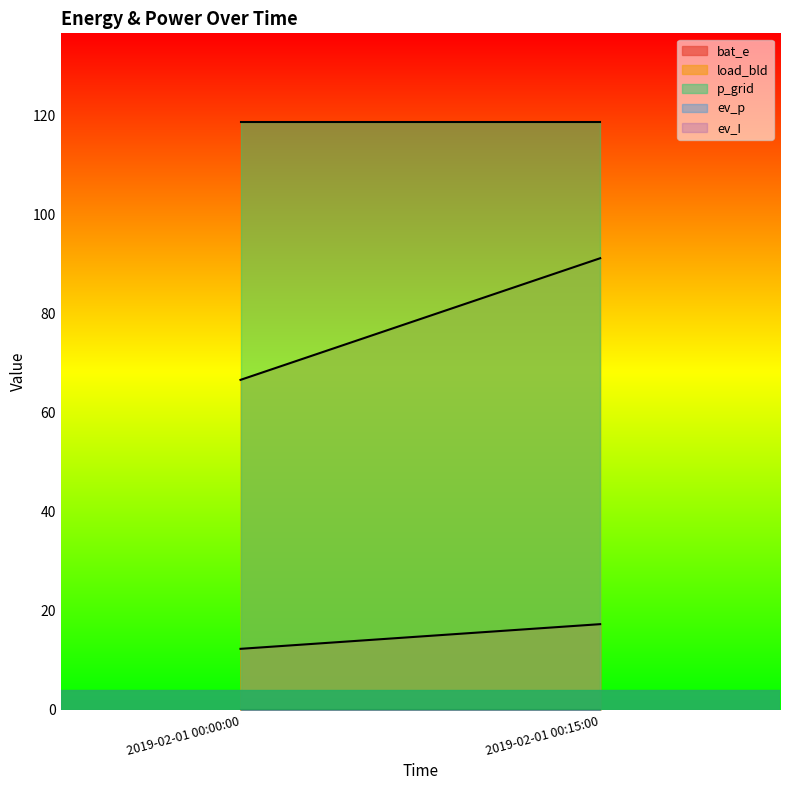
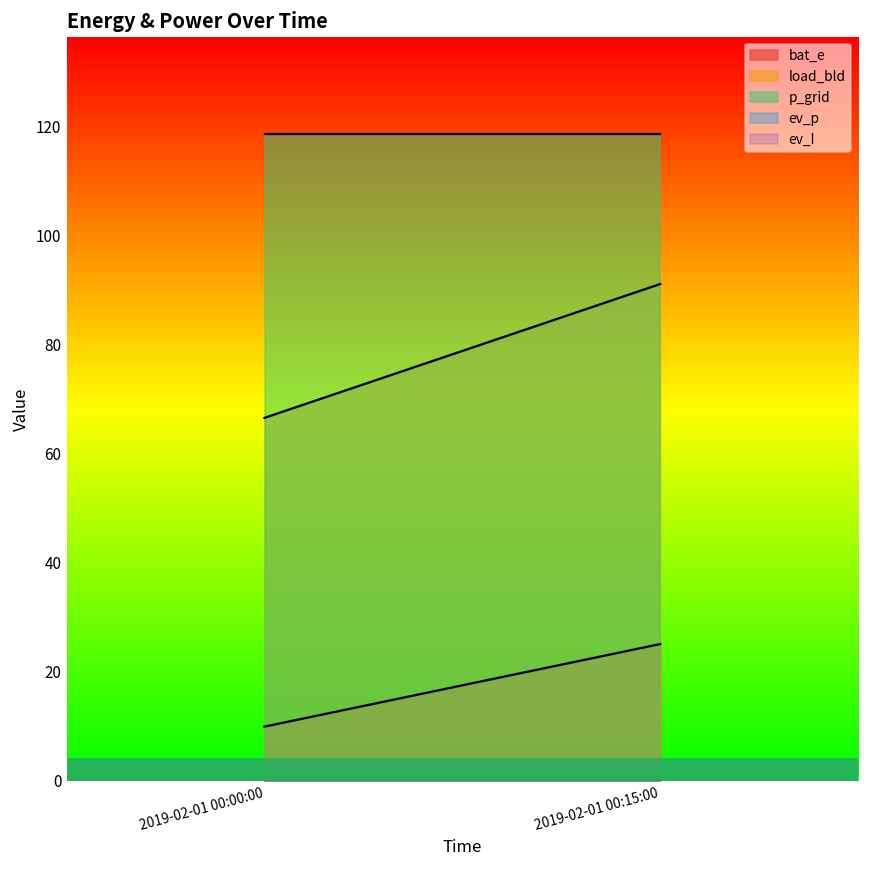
  {
    "bat_e": {
-     "2019-02-01 00:00:00": 12,
-     "2019-02-01 00:15:00": 17
+     "2019-02-01 00:00:00": 10,
+     "2019-02-01 00:15:00": 25
    },
    "load_bld": {
      "2019-02-01 00:00:00": 67,
      "2019-02-01 00:15:00": 91
    },
    "p_grid": {
      "2019-02-01 00:00:00": 119,
      "2019-02-01 00:15:00": 119
    }
  }
